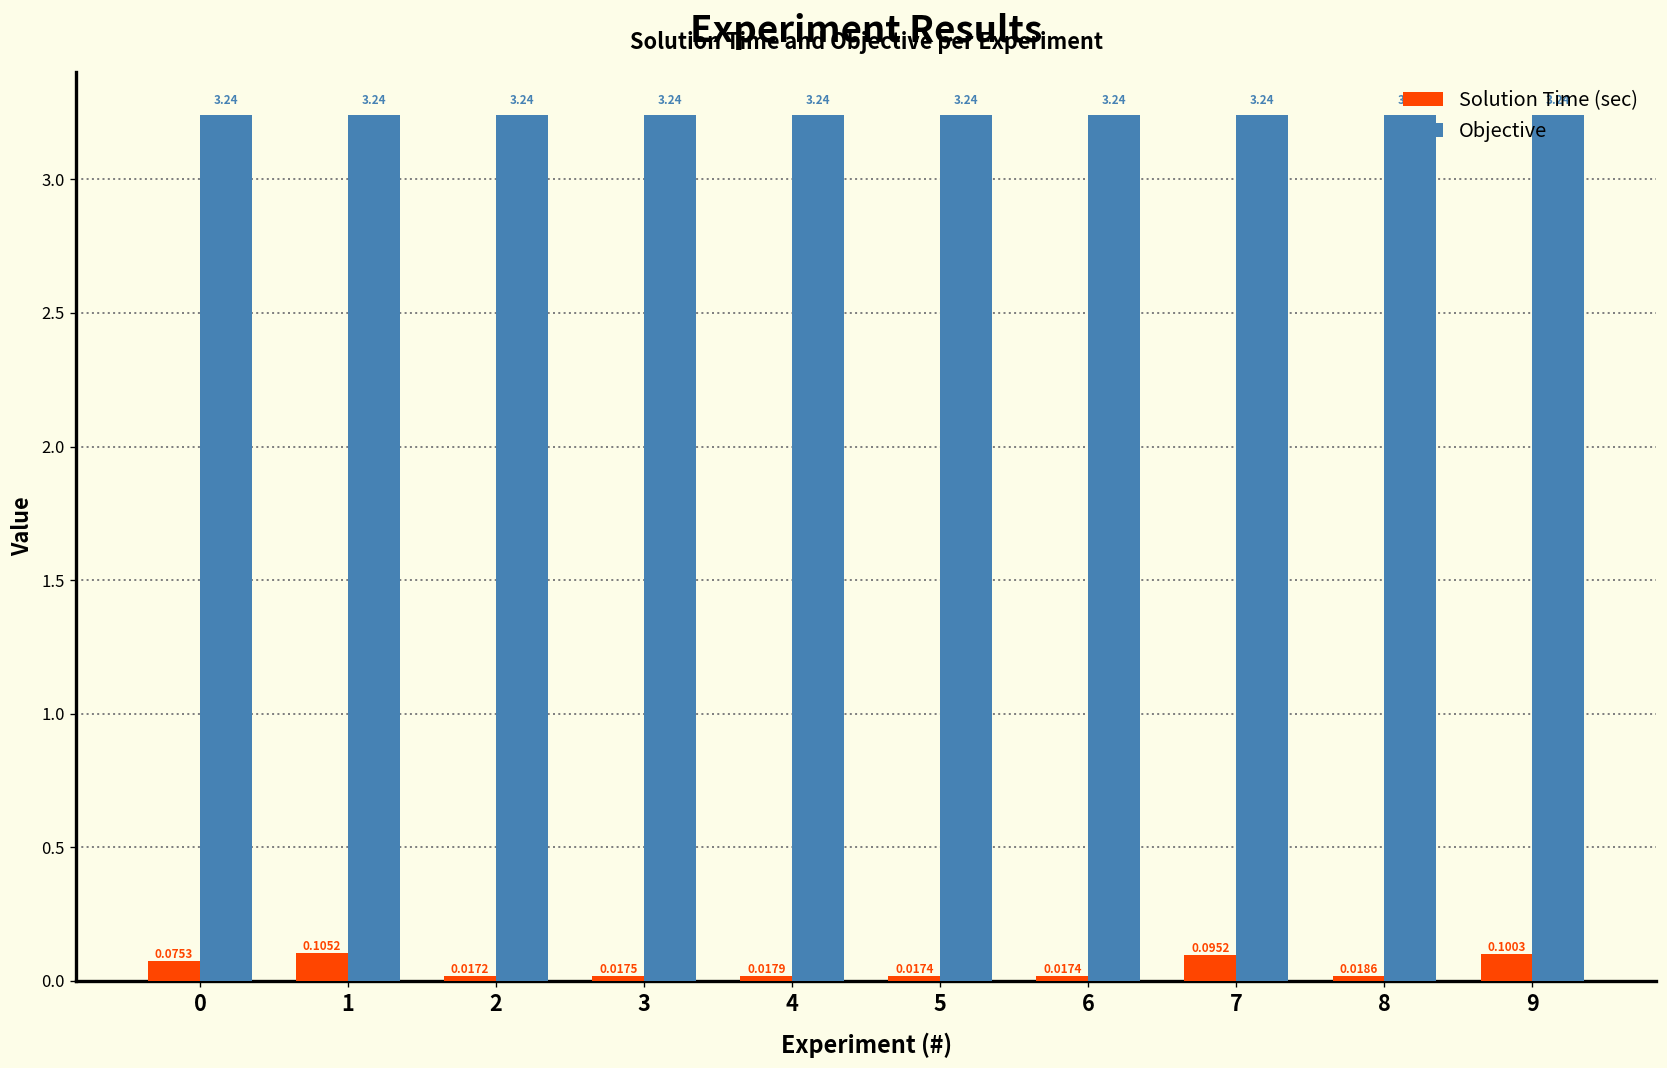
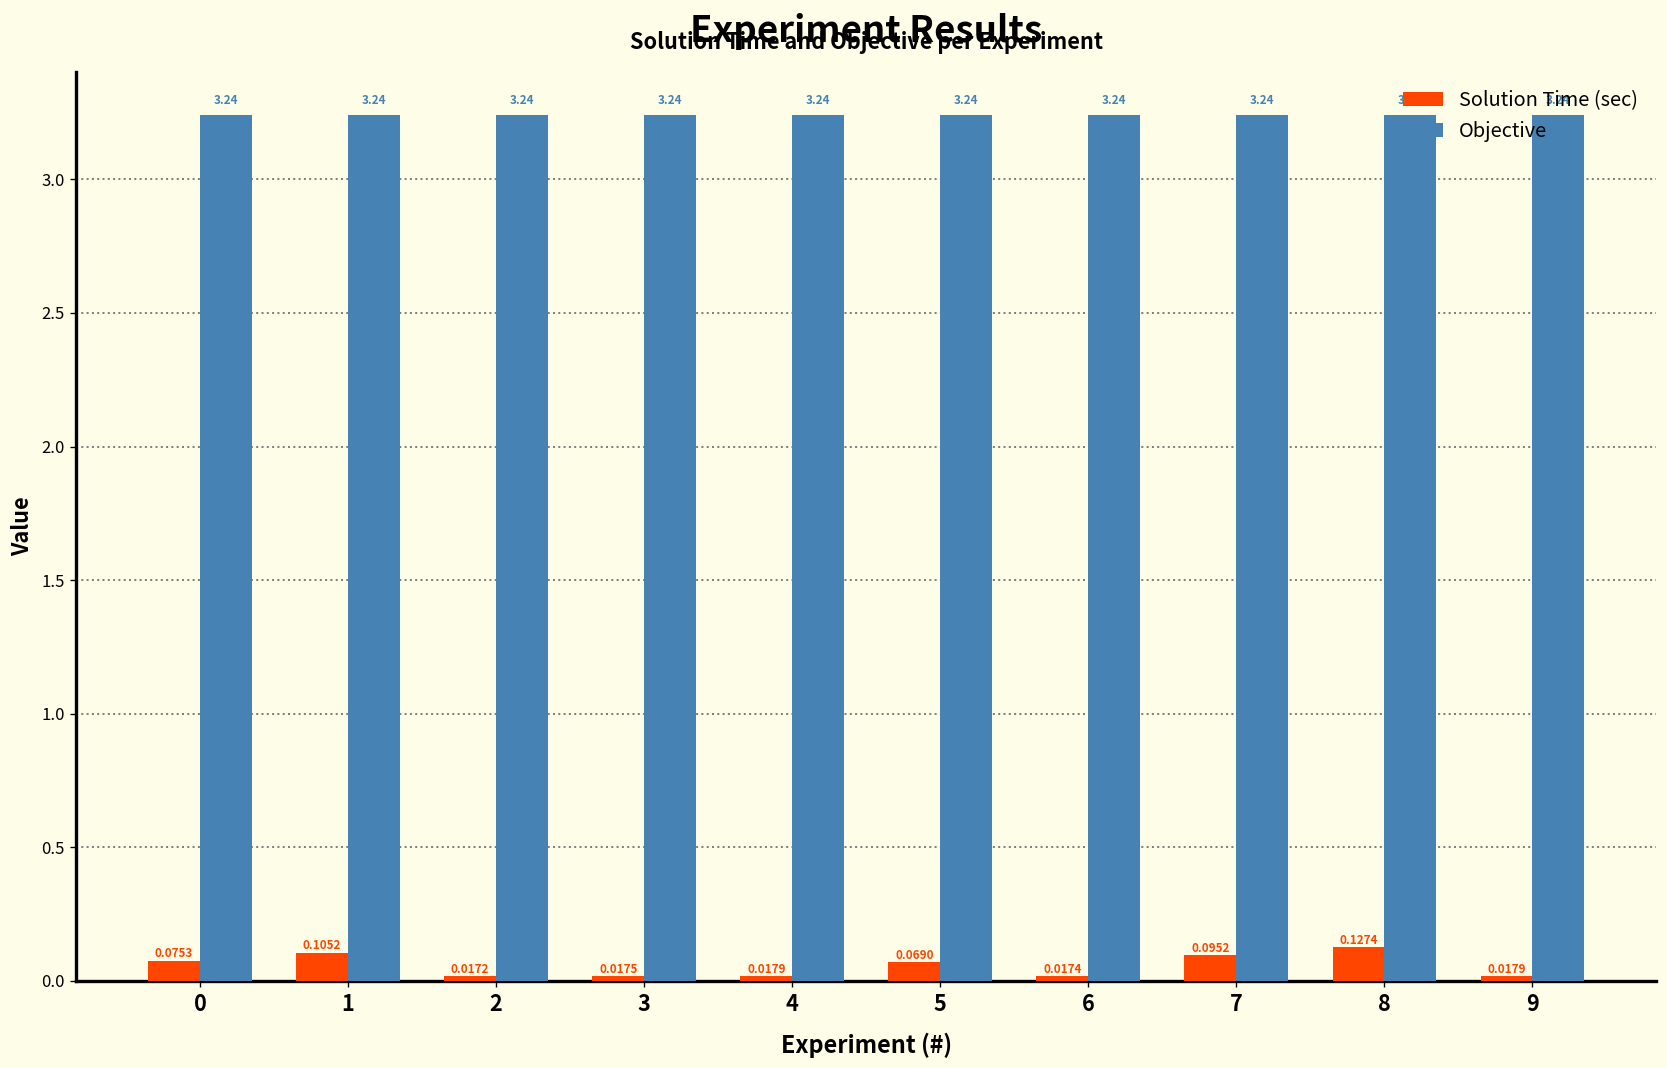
  {
    "Solution Time (sec)": {
      "0": 0.0753,
      "1": 0.1052,
      "2": 0.0172,
      "3": 0.0175,
      "4": 0.0179,
-     "5": 0.0174,
+     "5": 0.0690,
      "6": 0.0174,
      "7": 0.0952,
-     "8": 0.0186,
-     "9": 0.1003
+     "8": 0.1274,
+     "9": 0.0179
    },
    "Objective": {
      "0": 3.24,
      "1": 3.24,
      "2": 3.24,
      "3": 3.24,
      "4": 3.24,
      "5": 3.24,
      "6": 3.24,
      "7": 3.24,
      "8": 3.24,
      "9": 3.24
    }
  }
